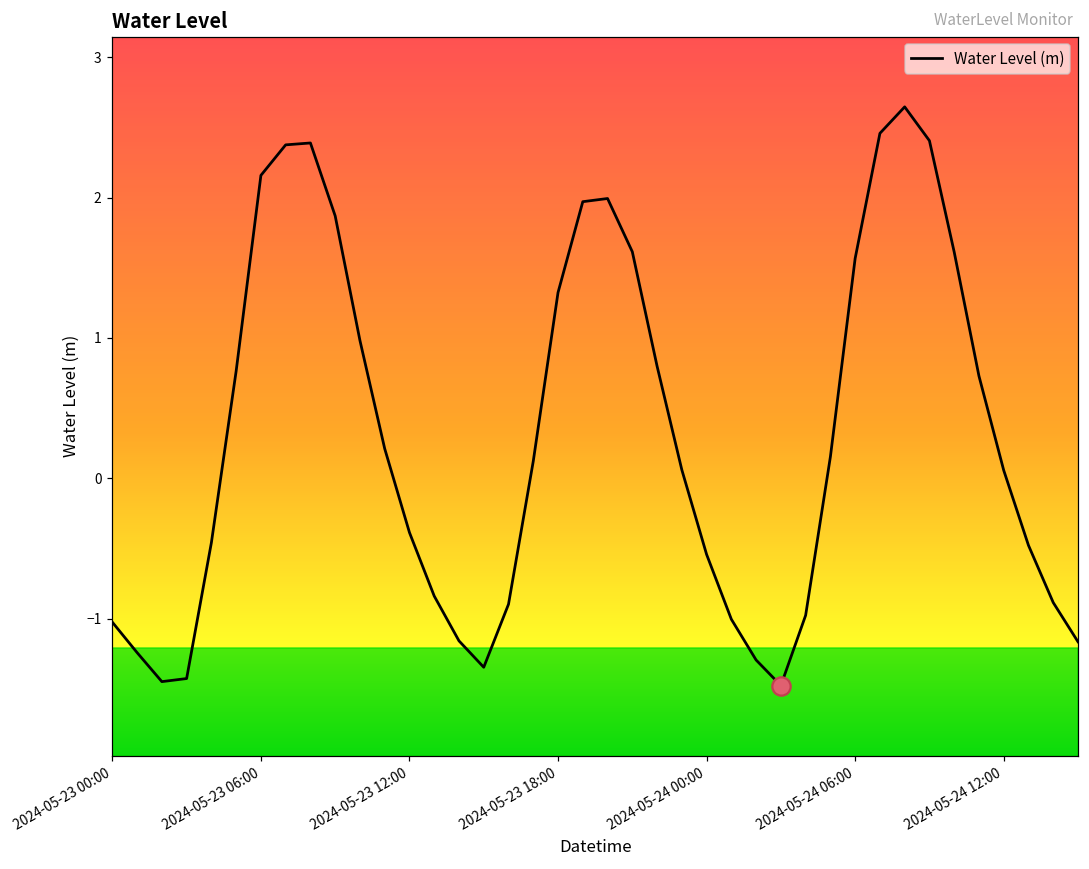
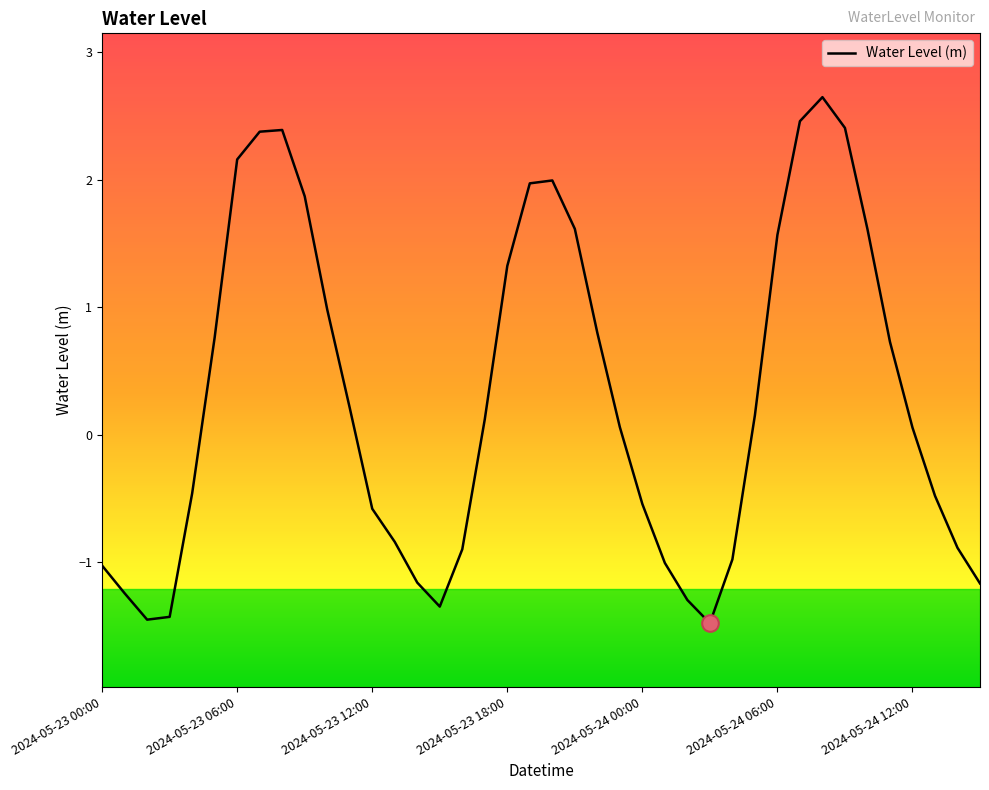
  {
    "Water Level (m)": {
      "2024-05-23 00:00": -1.02,
      "2024-05-23 06:00": 2.16,
-     "2024-05-23 12:00": -0.39,
+     "2024-05-23 12:00": -0.58,
      "2024-05-23 18:00": 1.32,
      "2024-05-24 00:00": -0.54,
      "2024-05-24 06:00": 1.57,
      "2024-05-24 12:00": 0.06
    }
  }
